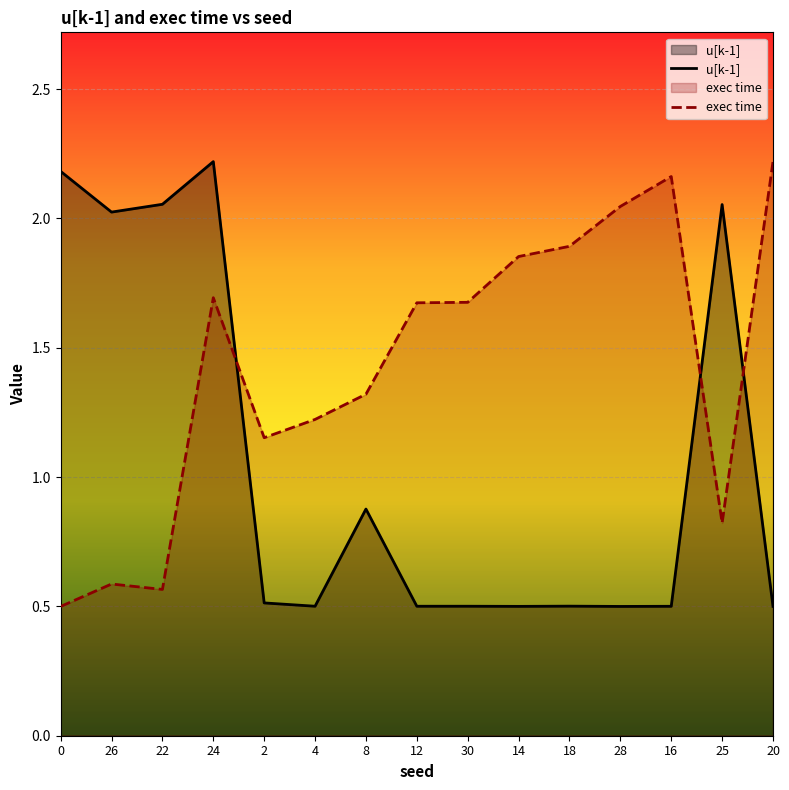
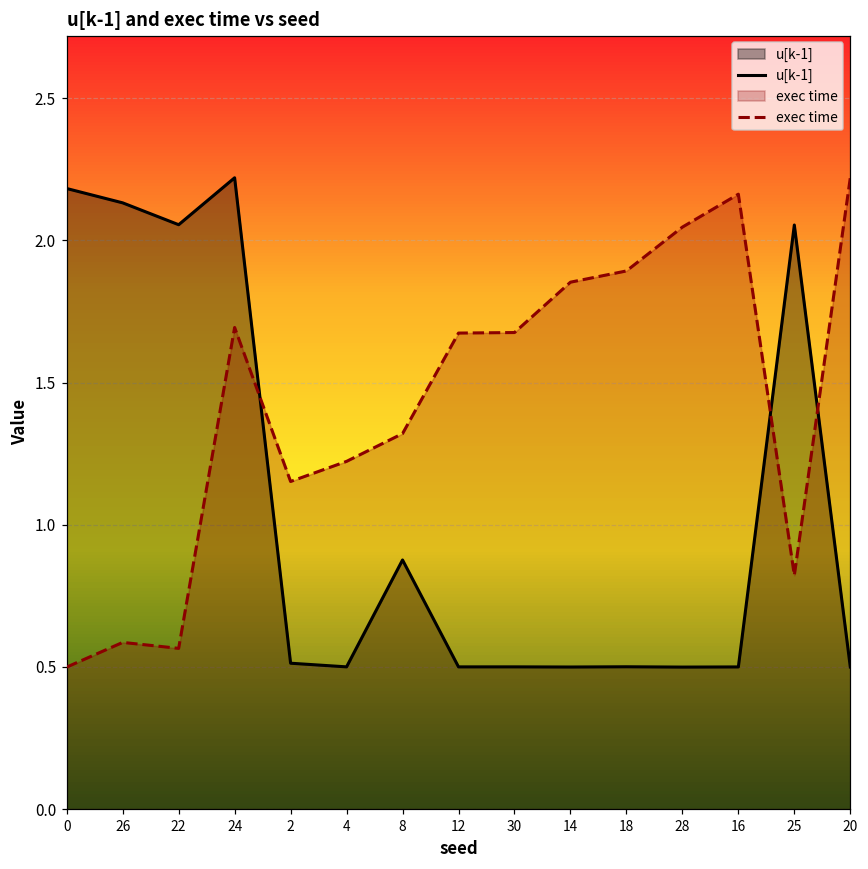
  {
    "u[k-1]": {
      "0": 2.18,
-     "26": 2.02,
+     "26": 2.13,
      "22": 2.05,
      "24": 2.22,
      "2": 0.51,
      "4": 0.50,
      "8": 0.88,
      "12": 0.50,
      "30": 0.50,
      "14": 0.50,
      "18": 0.50,
      "28": 0.50,
      "16": 0.50,
      "25": 2.05,
      "20": 0.50
    },
    "exec time": {
      "0": 0.50,
      "26": 0.59,
      "22": 0.57,
      "24": 1.69,
      "2": 1.15,
      "4": 1.22,
      "8": 1.32,
      "12": 1.67,
      "30": 1.68,
      "14": 1.85,
      "18": 1.89,
      "28": 2.05,
      "16": 2.16,
      "25": 0.82,
      "20": 2.22
    }
  }
